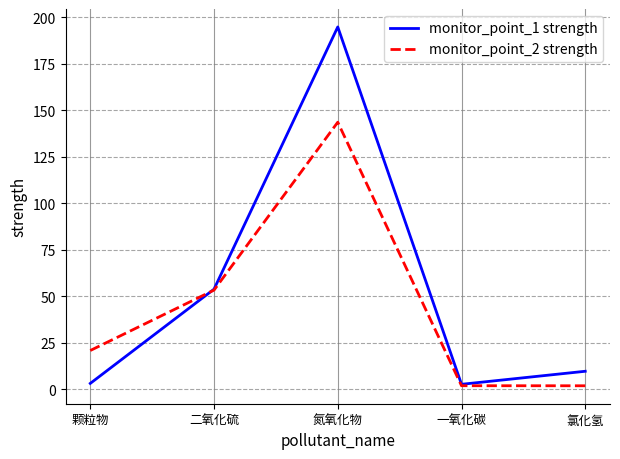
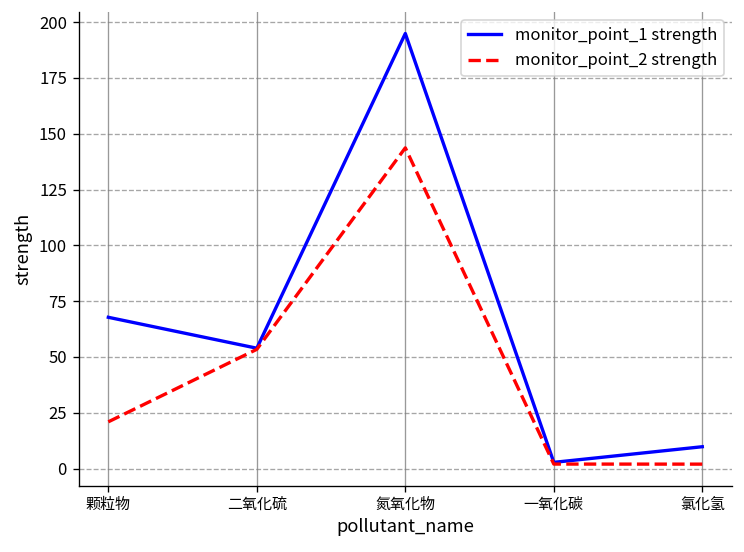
  {
    "monitor_point_1 strength": {
-     "颗粒物": 3,
+     "颗粒物": 68,
      "氮氧化物": 195,
      "氯化氢": 10
    },
    "monitor_point_2 strength": {
      "颗粒物": 21,
      "氮氧化物": 144,
      "氯化氢": 2
    }
  }
